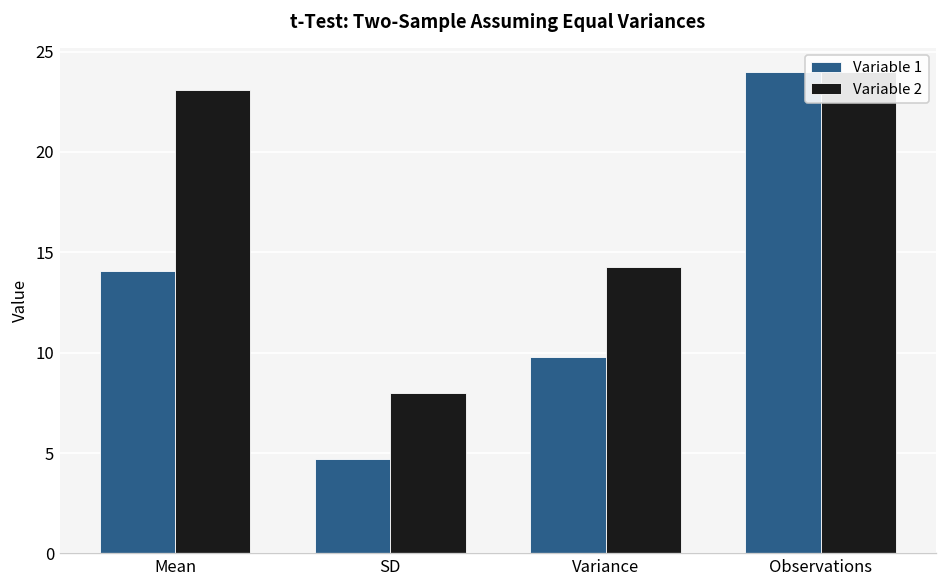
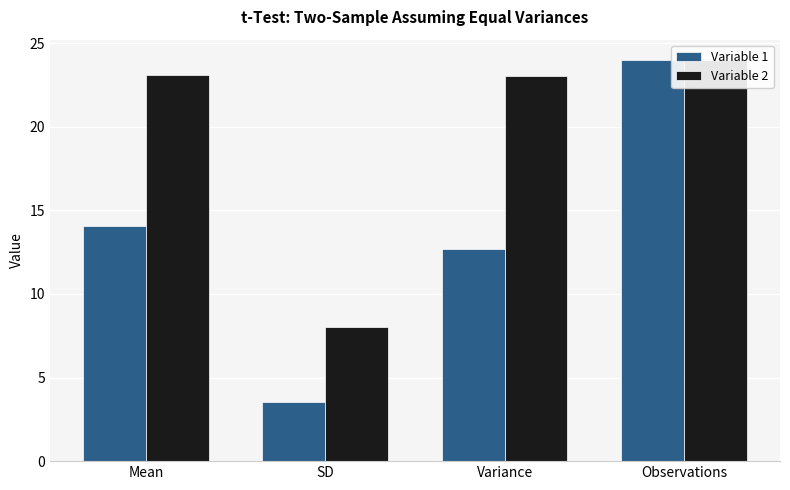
  {
    "Variable 1": {
      "Mean": 14.1,
-     "SD": 4.7,
-     "Variance": 9.8,
+     "SD": 3.6,
+     "Variance": 12.7,
      "Observations": 24.0
    },
    "Variable 2": {
      "Mean": 23.1,
      "SD": 8.0,
-     "Variance": 14.3
+     "Variance": 23.0
    }
  }
